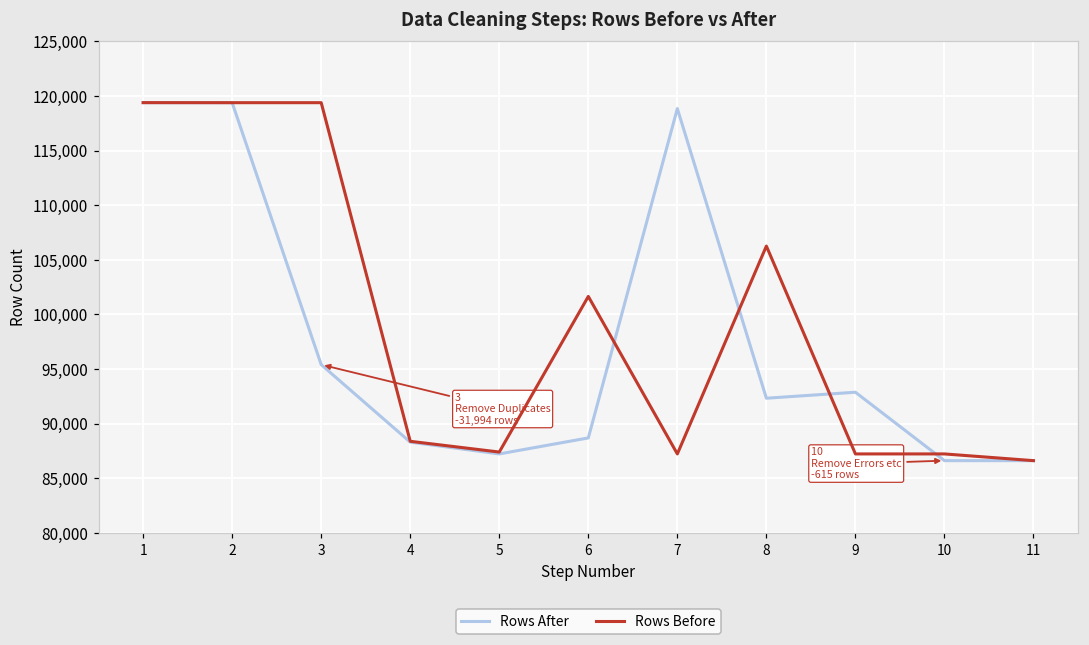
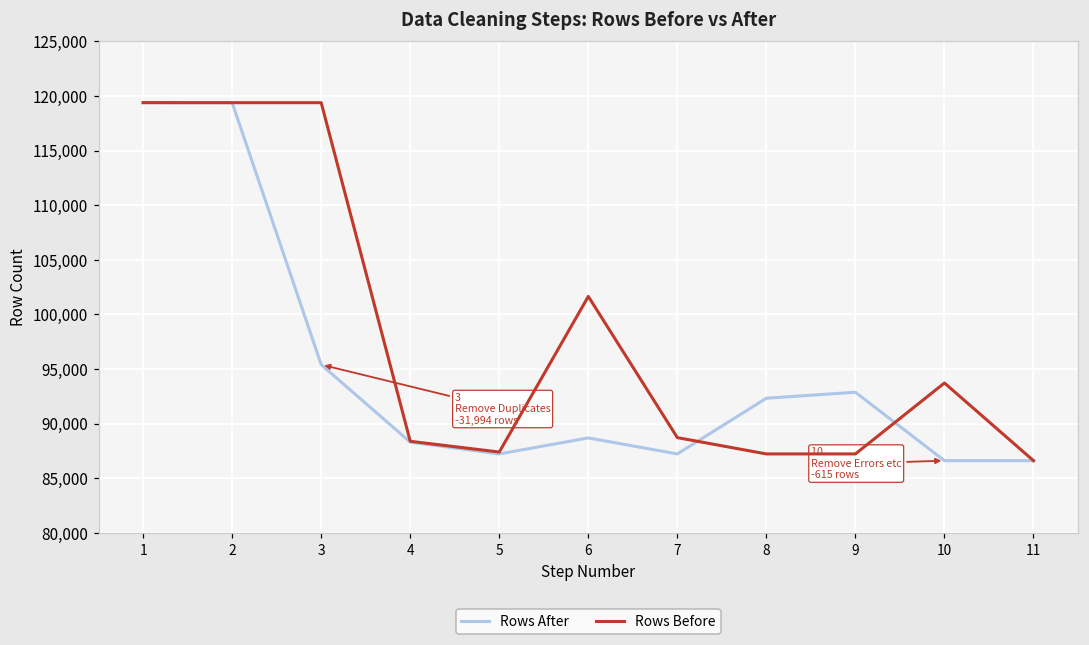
  {
    "Rows After": {
      "6": "89,000",
-     "7": "119,000",
+     "7": "87,000",
      "8": "92,000",
      "9": "93,000",
      "10": "87,000"
    },
    "Rows Before": {
      "3": "119,000",
      "6": "102,000",
-     "7": "87,000",
-     "8": "106,000",
-     "10": "87,000"
+     "7": "89,000",
+     "8": "87,000",
+     "10": "94,000"
    }
  }
